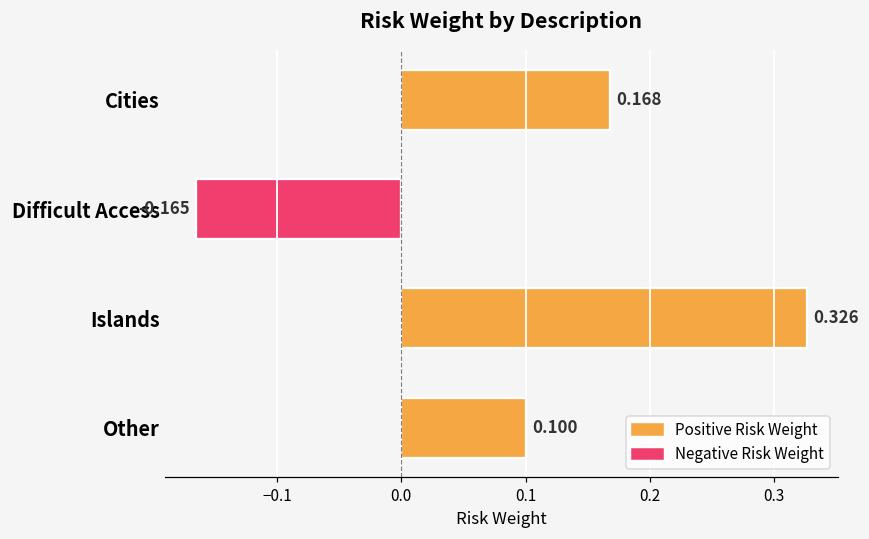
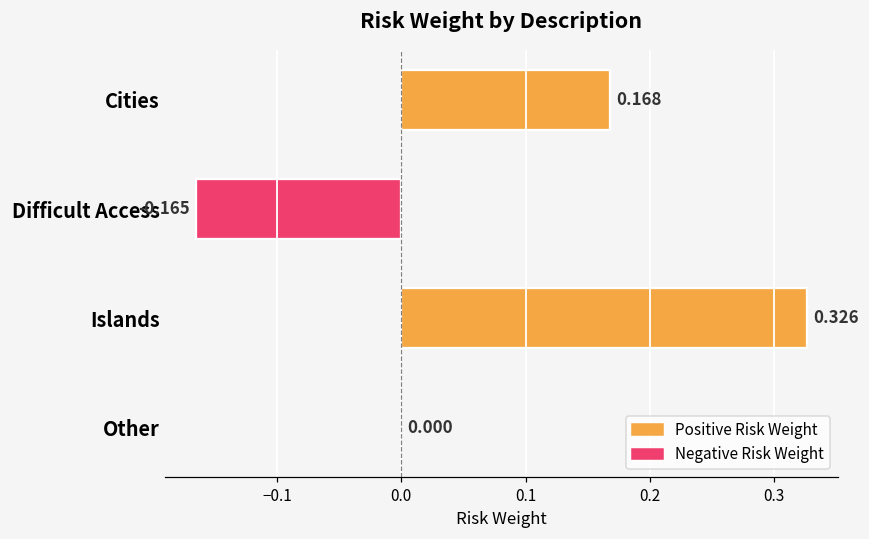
  {
    "Cities": 0.168,
    "Difficult Access": -0.165,
    "Islands": 0.326,
-   "Other": 0.100
+   "Other": 0.000
  }
